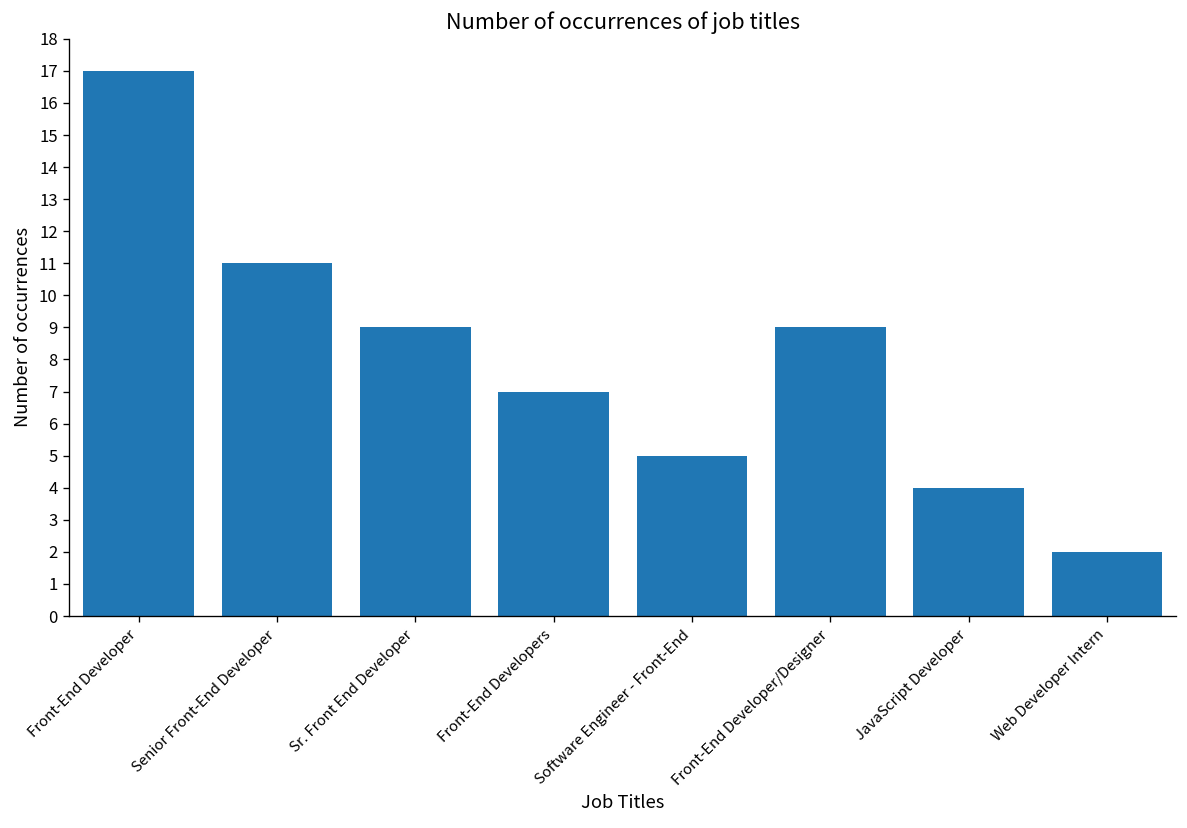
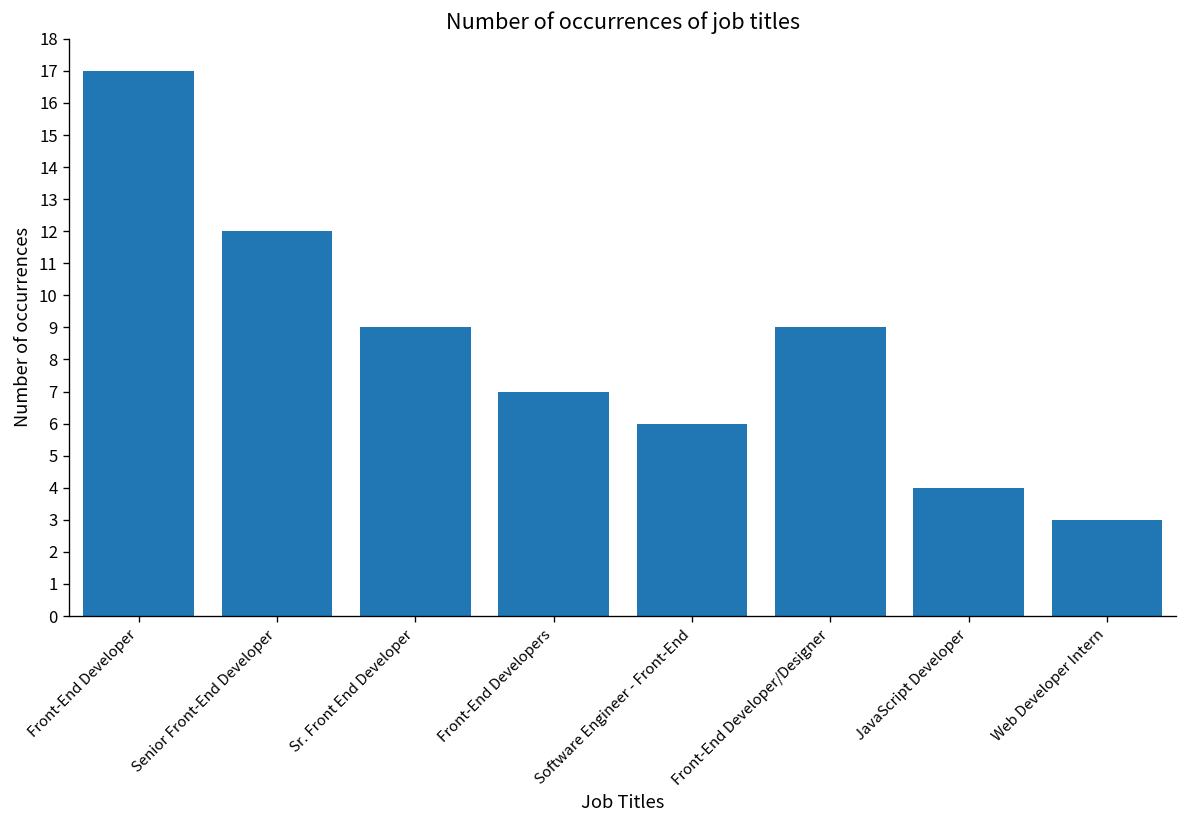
  {
    "Front-End Developer": 17,
-   "Senior Front-End Developer": 11,
+   "Senior Front-End Developer": 12,
    "Sr. Front End Developer": 9,
    "Front-End Developers": 7,
-   "Software Engineer - Front-End": 5,
+   "Software Engineer - Front-End": 6,
    "Front-End Developer/Designer": 9,
    "JavaScript Developer": 4,
-   "Web Developer Intern": 2
+   "Web Developer Intern": 3
  }
